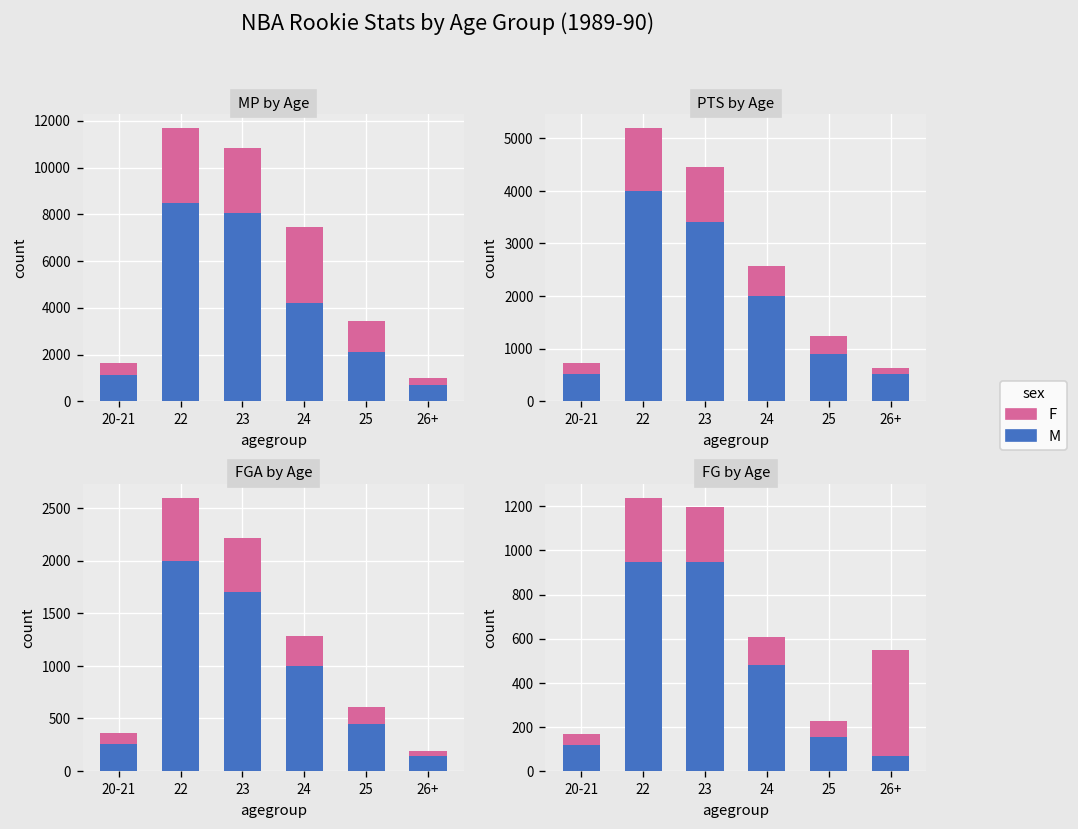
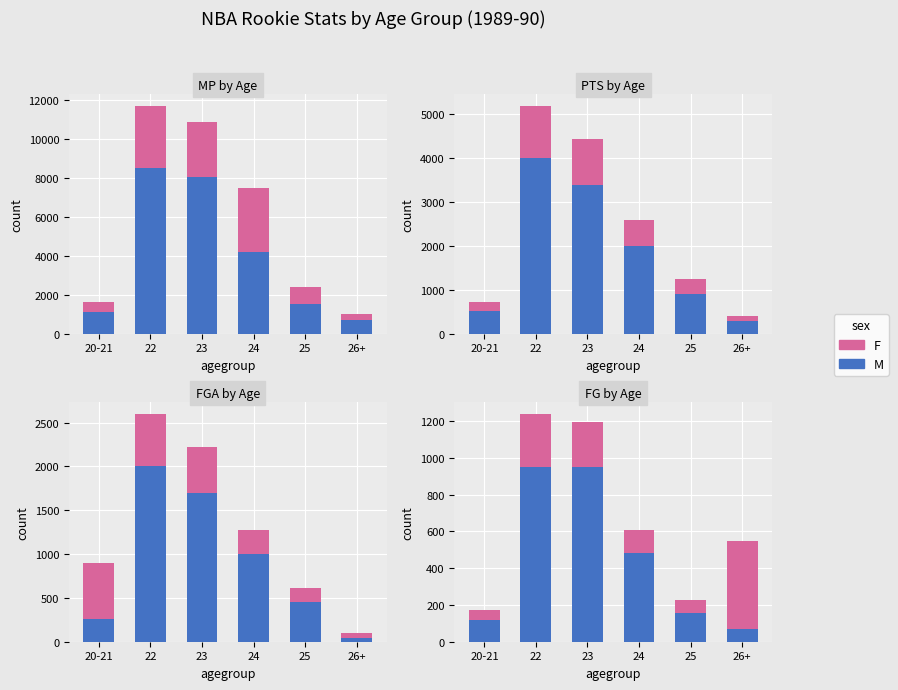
  {
    "MP by Age": {
      "M": {
        "20-21": 1100,
        "22": 8500,
        "23": 8000,
        "24": 4200,
-       "25": 2100,
+       "25": 1500,
        "26+": 700
      },
      "F": {
        "20-21": 500,
        "22": 3200,
        "23": 2800,
        "24": 3300,
-       "25": 1300,
+       "25": 900,
        "26+": 300
      }
    },
    "PTS by Age": {
      "M": {
        "20-21": 500,
        "22": 4000,
        "23": 3400,
        "24": 2000,
        "25": 900,
-       "26+": 500
+       "26+": 300
      },
      "F": {
        "20-21": 200,
        "22": 1200,
        "23": 1100,
        "24": 600,
        "25": 300,
        "26+": 100
      }
    },
    "FGA by Age": {
      "M": {
        "20-21": 300,
        "22": 2000,
        "23": 1700,
        "24": 1000,
        "25": 500,
-       "26+": 100
+       "26+": 0
      },
      "F": {
-       "20-21": 100,
+       "20-21": 600,
        "22": 600,
        "23": 500,
        "24": 300,
        "25": 200,
        "26+": 100
      }
    },
    "FG by Age": {
      "M": {
        "20-21": 120,
        "22": 950,
        "23": 950,
        "24": 480,
        "25": 150,
        "26+": 70
      },
      "F": {
        "20-21": 50,
        "22": 290,
        "23": 250,
        "24": 130,
        "25": 80,
        "26+": 480
      }
    }
  }
